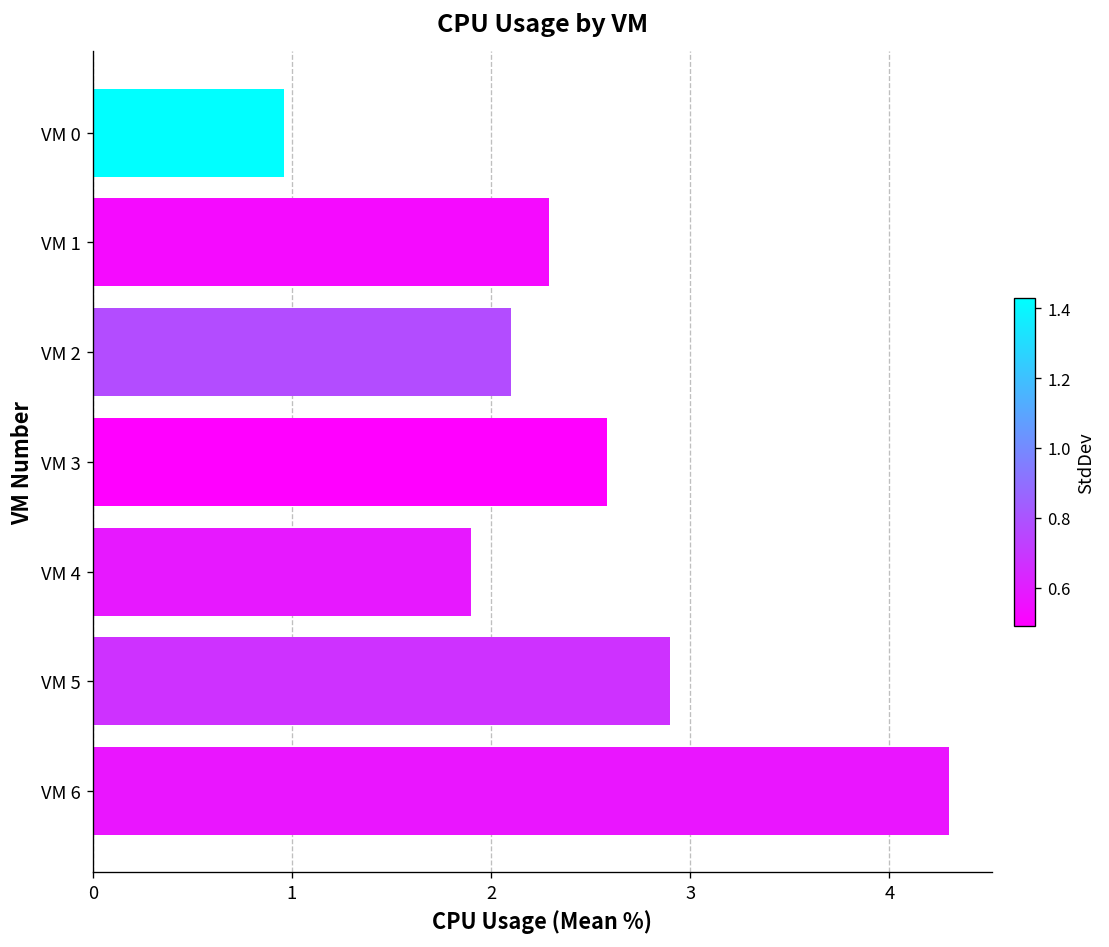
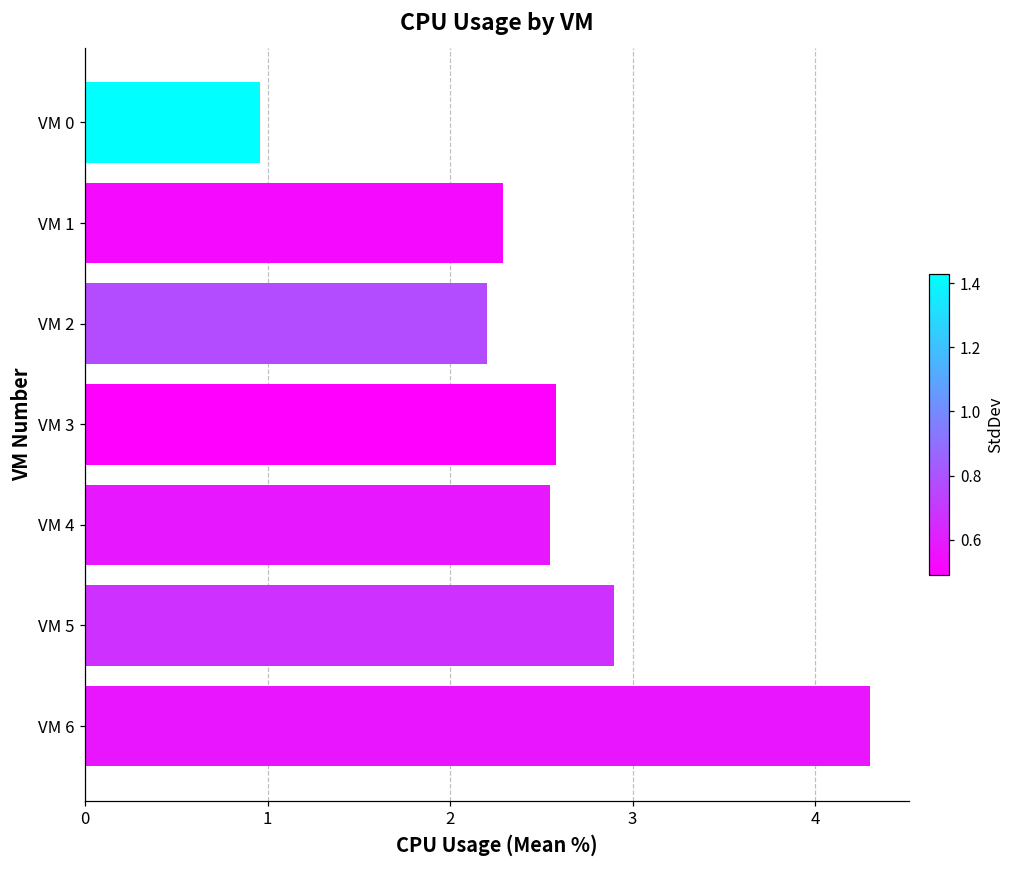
  {
    "VM 0": 0.96,
    "VM 1": 2.29,
-   "VM 2": 2.1,
+   "VM 2": 2.2,
    "VM 3": 2.58,
-   "VM 4": 1.90,
+   "VM 4": 2.55,
    "VM 5": 2.90,
    "VM 6": 4.30
  }
